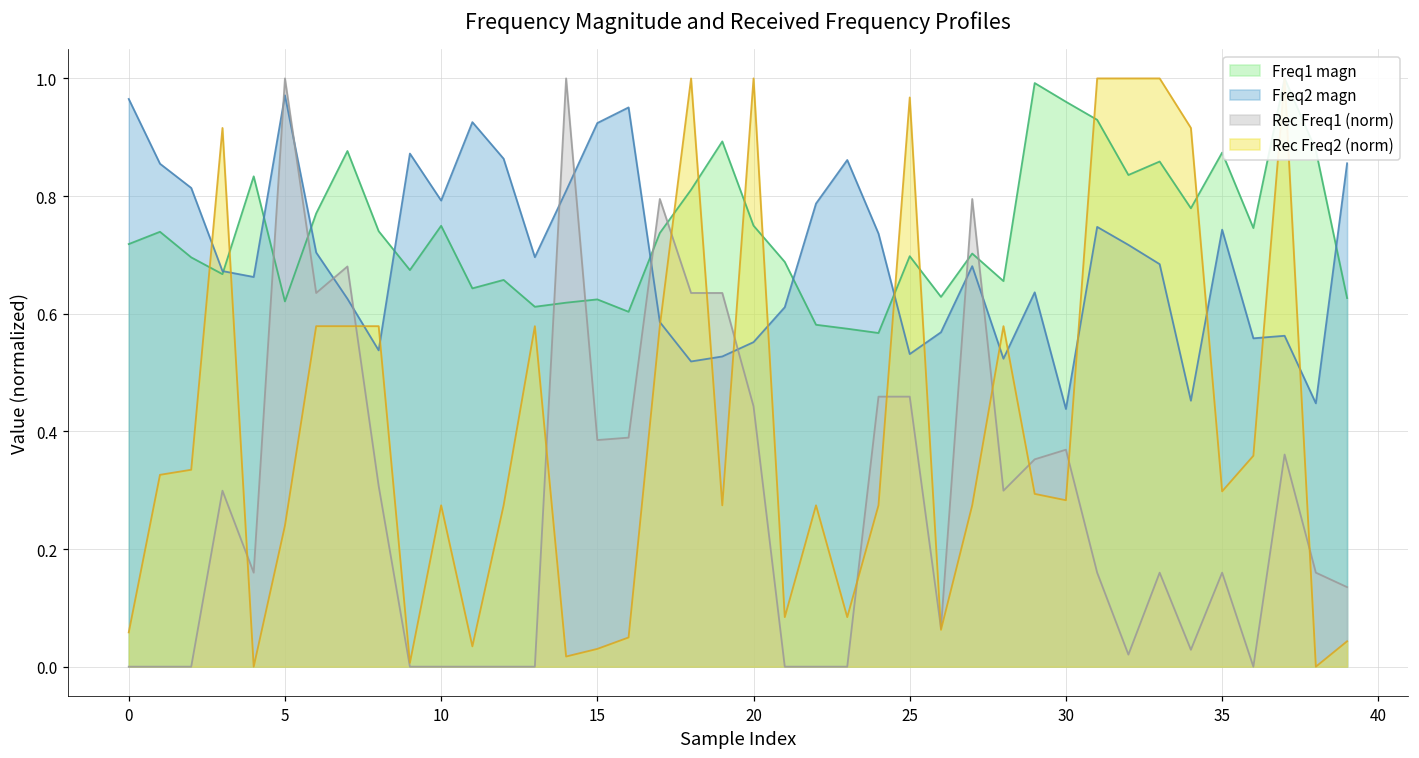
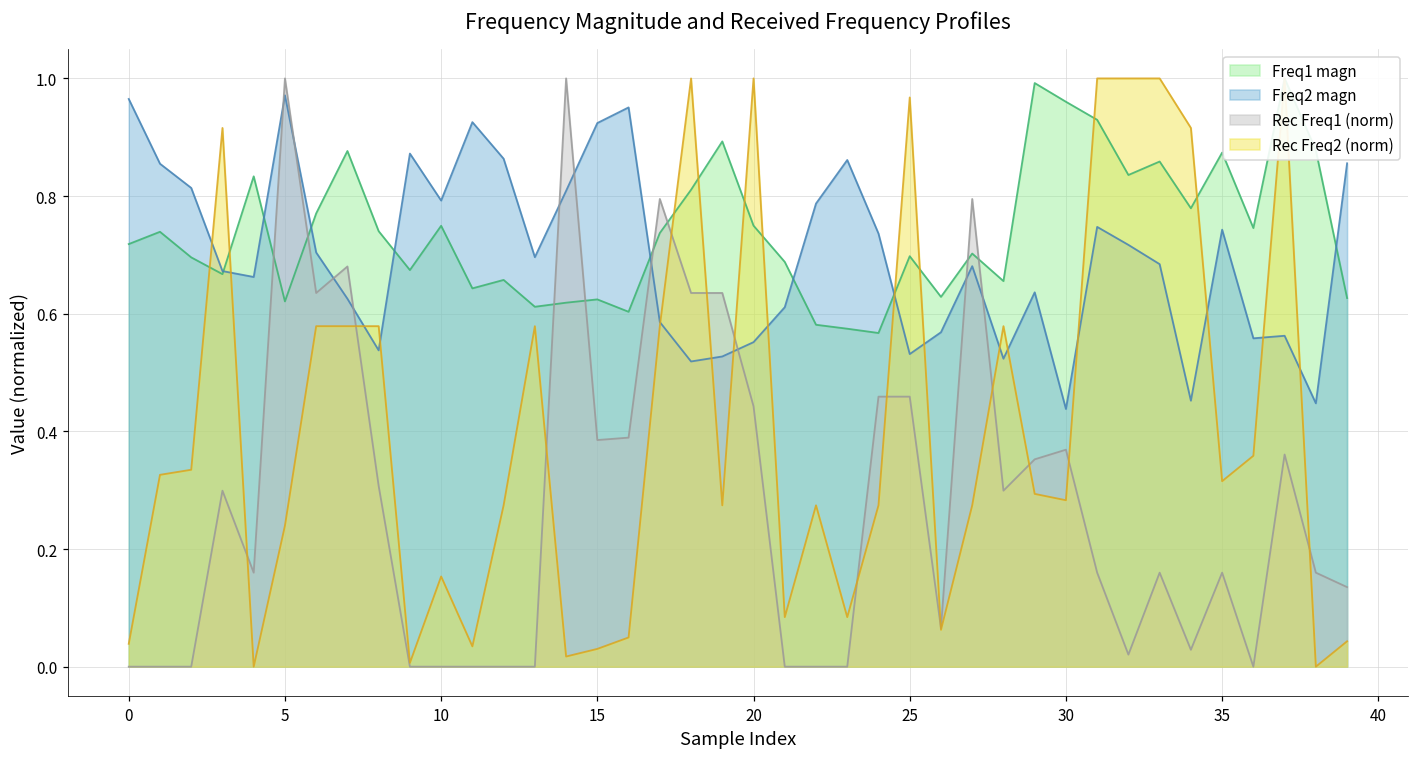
  {
    "Rec Freq2 (norm)": {
-     "0": 0.06,
+     "0": 0.04,
      "5": 0.24,
-     "10": 0.27,
+     "10": 0.15,
      "15": 0.03,
      "20": 1.00,
      "25": 0.97,
      "30": 0.28,
-     "35": 0.30
+     "35": 0.32
    }
  }
